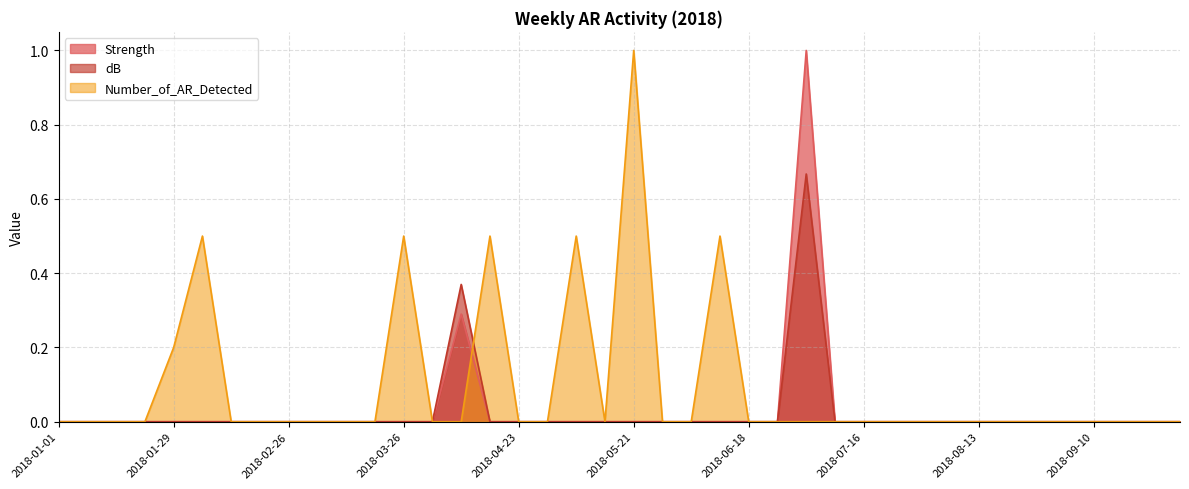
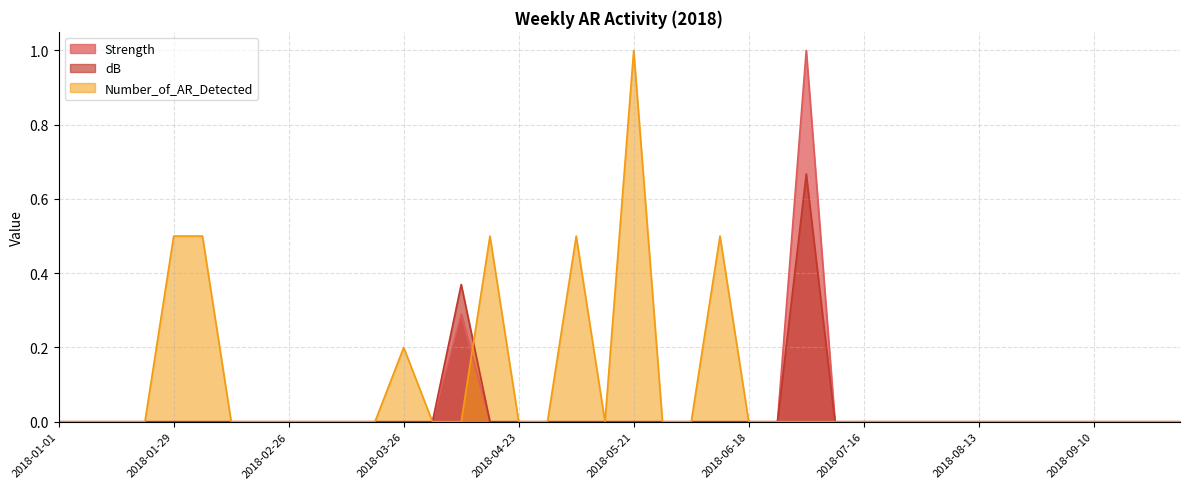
  {
    "Number_of_AR_Detected": {
-     "2018-01-29": 0.2,
-     "2018-03-26": 0.5,
+     "2018-01-29": 0.5,
+     "2018-03-26": 0.2,
      "2018-05-21": 1.0
    }
  }
